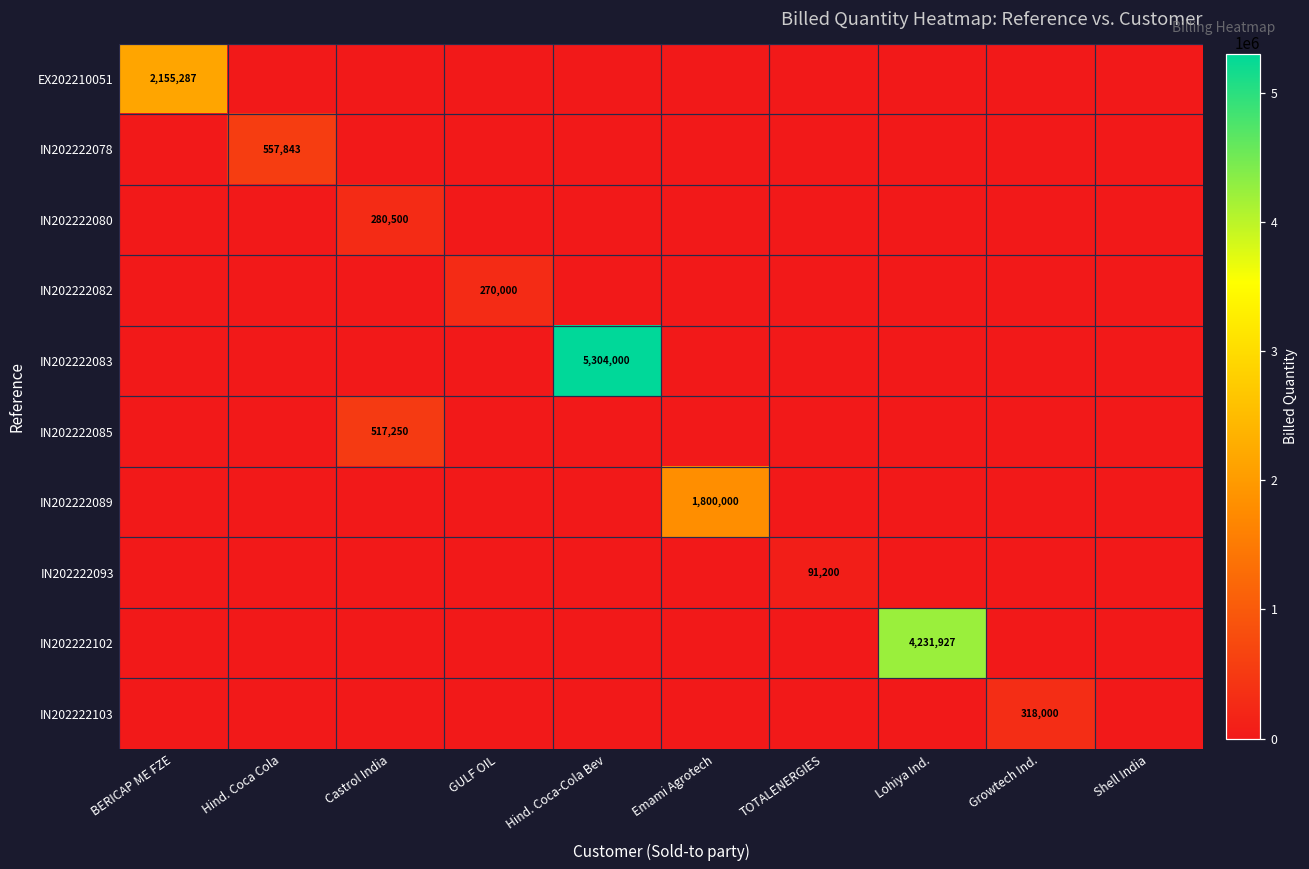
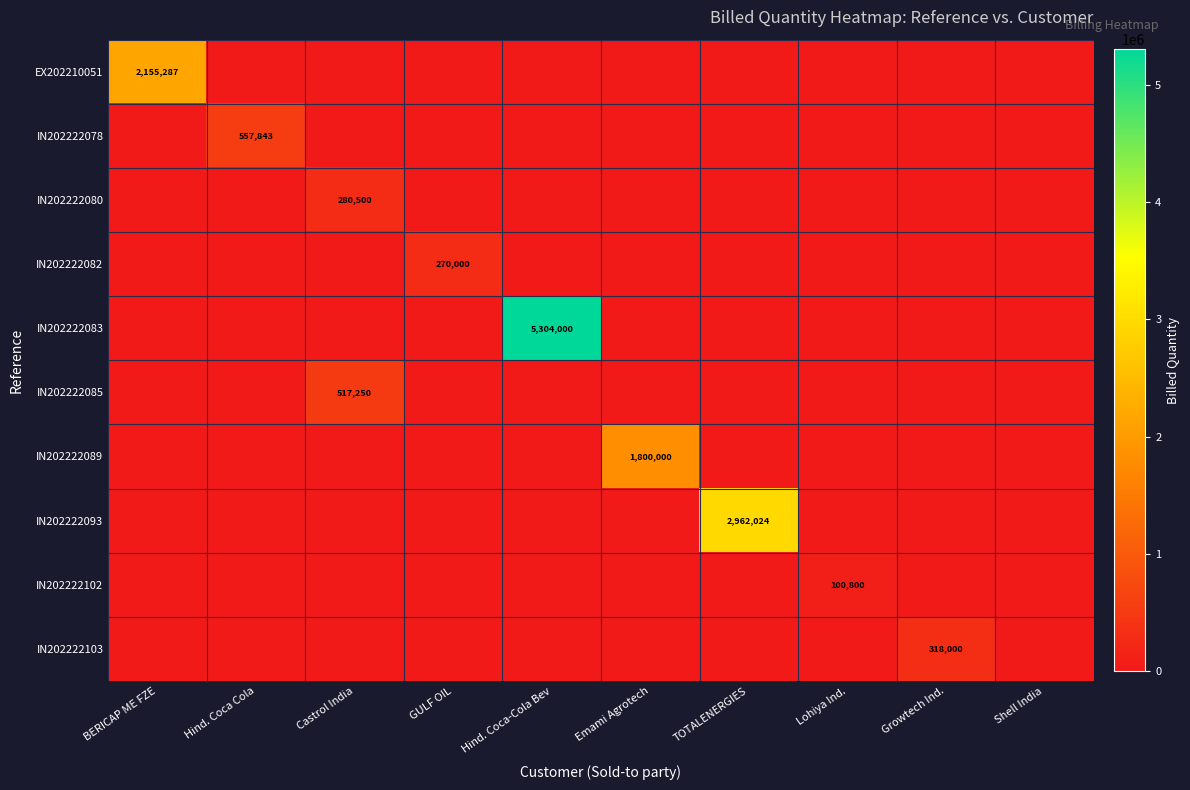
  {
    "EX202210051": {
      "BERICAP ME FZE": "2,155,287"
    },
    "IN202222078": {
      "Hind. Coca Cola": "557,843"
    },
    "IN202222080": {
      "Castrol India": "280,500"
    },
    "IN202222082": {
      "GULF OIL": "270,000"
    },
    "IN202222083": {
      "Hind. Coca-Cola Bev": "5,304,000"
    },
    "IN202222085": {
      "Castrol India": "517,250"
    },
    "IN202222089": {
      "Emami Agrotech": "1,800,000"
    },
    "IN202222093": {
-     "TOTALENERGIES": "91,200"
+     "TOTALENERGIES": "2,962,024"
    },
    "IN202222102": {
-     "Lohiya Ind.": "4,231,927"
+     "Lohiya Ind.": "100,800"
    },
    "IN202222103": {
      "Growtech Ind.": "318,000"
    }
  }
